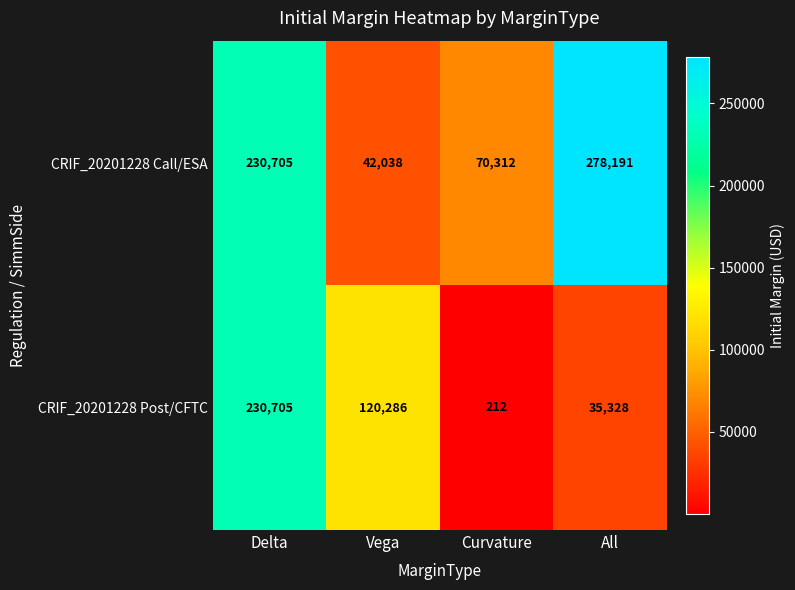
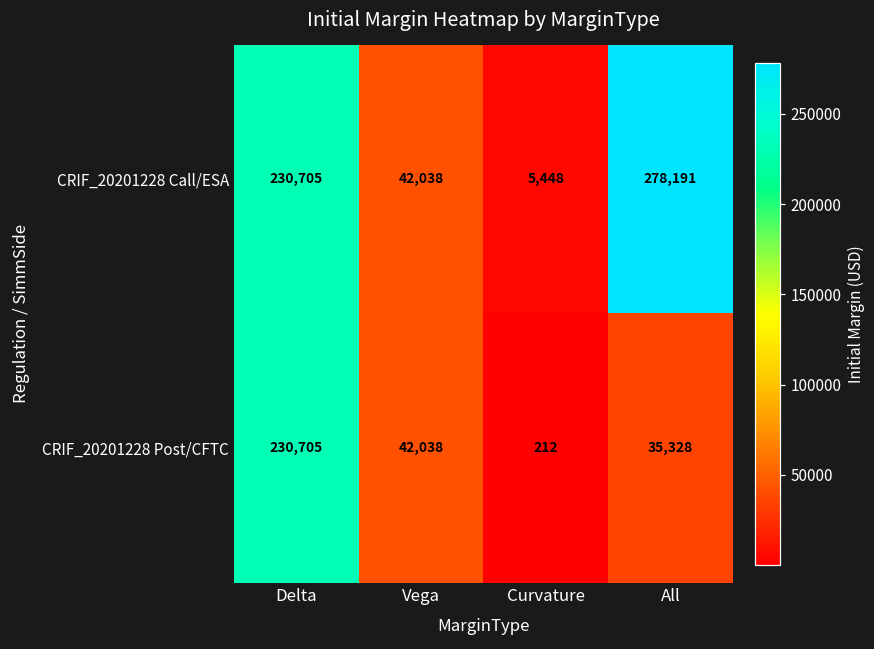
  {
    "CRIF_20201228 Call/ESA": {
      "Delta": "230,705",
      "Vega": "42,038",
-     "Curvature": "70,312",
+     "Curvature": "5,448",
      "All": "278,191"
    },
    "CRIF_20201228 Post/CFTC": {
      "Delta": "230,705",
-     "Vega": "120,286",
+     "Vega": "42,038",
      "Curvature": "212",
      "All": "35,328"
    }
  }
